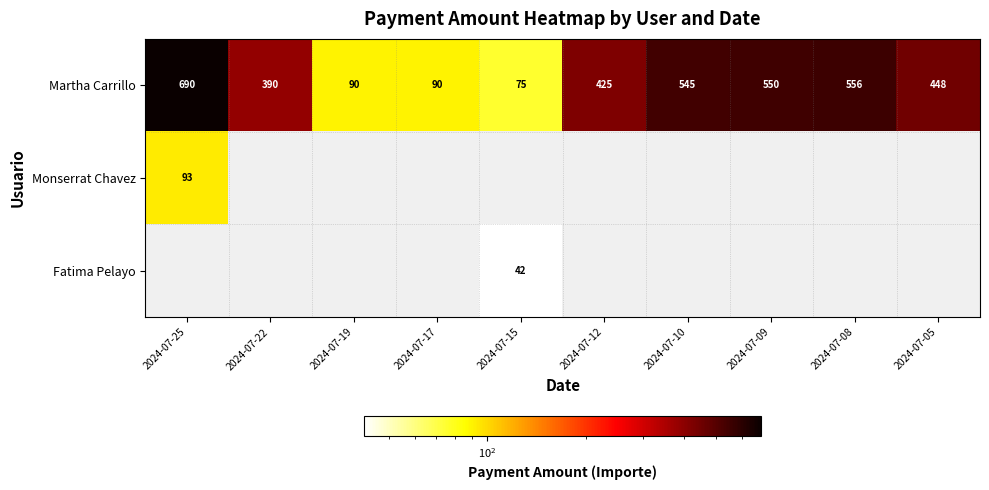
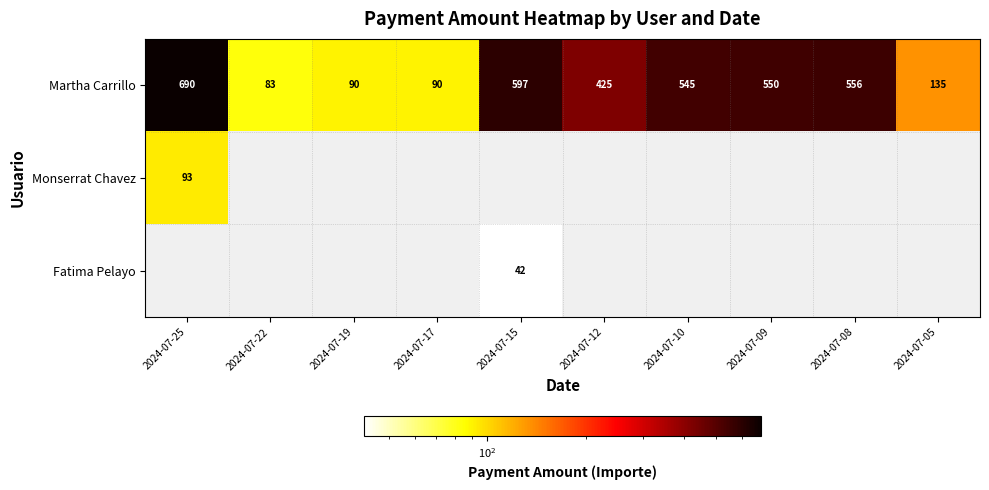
  {
    "Martha Carrillo": {
      "2024-07-25": 690,
-     "2024-07-22": 390,
+     "2024-07-22": 83,
      "2024-07-19": 90,
      "2024-07-17": 90,
-     "2024-07-15": 75,
+     "2024-07-15": 597,
      "2024-07-12": 425,
      "2024-07-10": 545,
      "2024-07-09": 550,
      "2024-07-08": 556,
-     "2024-07-05": 448
+     "2024-07-05": 135
    },
    "Monserrat Chavez": {
      "2024-07-25": 93
    },
    "Fatima Pelayo": {
      "2024-07-15": 42
    }
  }
